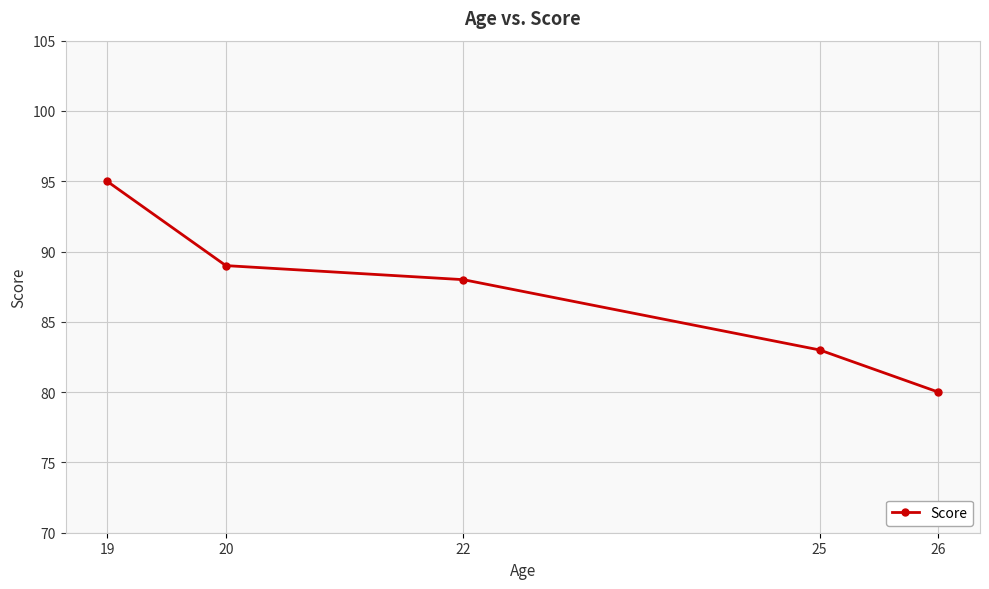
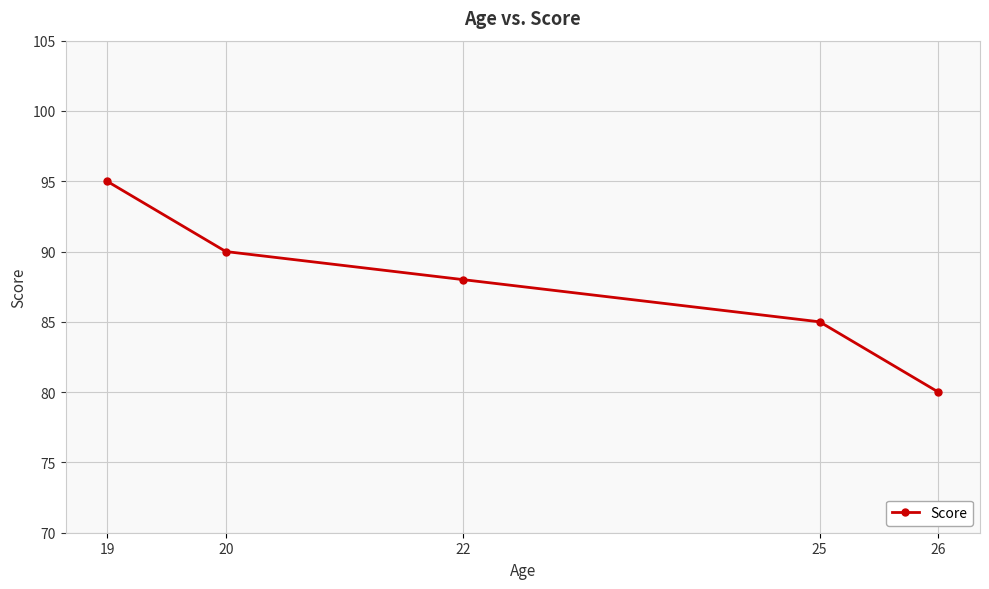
  {
    "19": 95,
-   "20": 89,
+   "20": 90,
    "22": 88,
-   "25": 83,
+   "25": 85,
    "26": 80
  }
